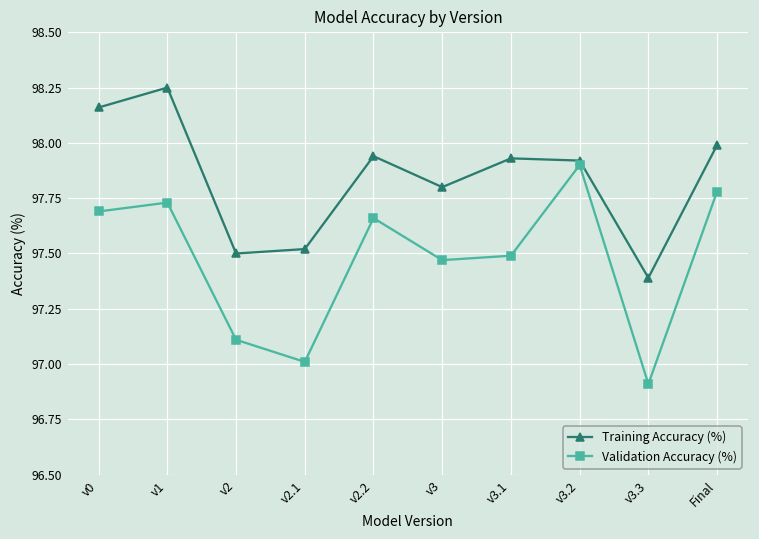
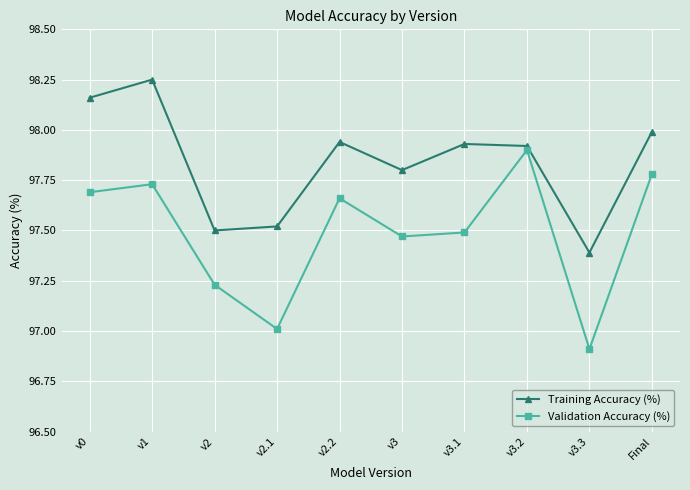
  {
    "Training Accuracy (%)": {
      "v0": 98.16,
      "v1": 98.25,
      "v2": 97.50,
      "v2.1": 97.52,
      "v2.2": 97.94,
      "v3": 97.80,
      "v3.1": 97.93,
      "v3.2": 97.92,
      "v3.3": 97.39,
      "Final": 97.99
    },
    "Validation Accuracy (%)": {
      "v0": 97.69,
      "v1": 97.73,
-     "v2": 97.11,
+     "v2": 97.23,
      "v2.1": 97.01,
      "v2.2": 97.66,
      "v3": 97.47,
      "v3.1": 97.49,
      "v3.2": 97.90,
      "v3.3": 96.91,
      "Final": 97.78
    }
  }
